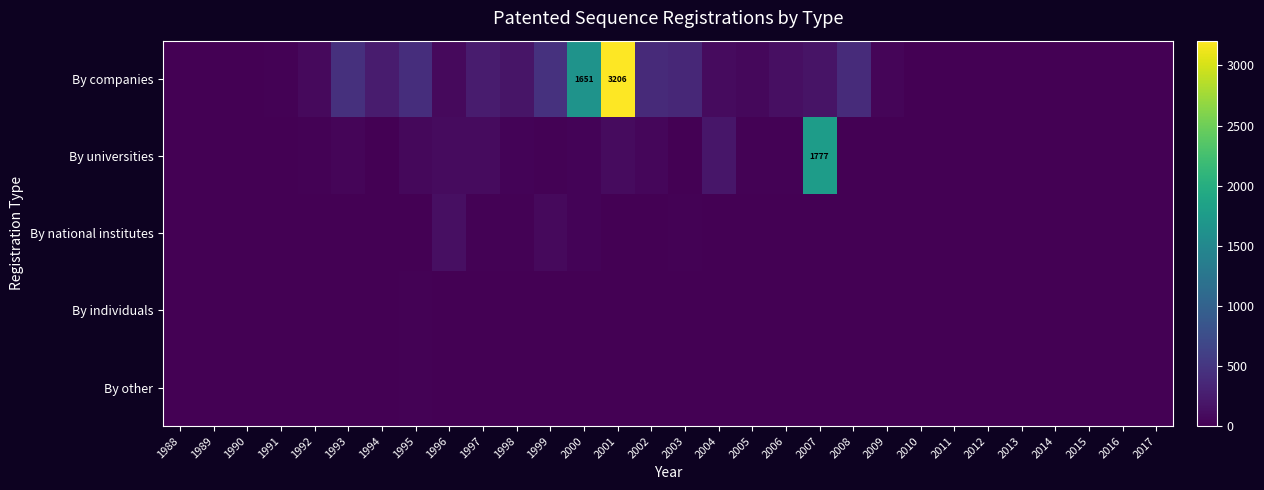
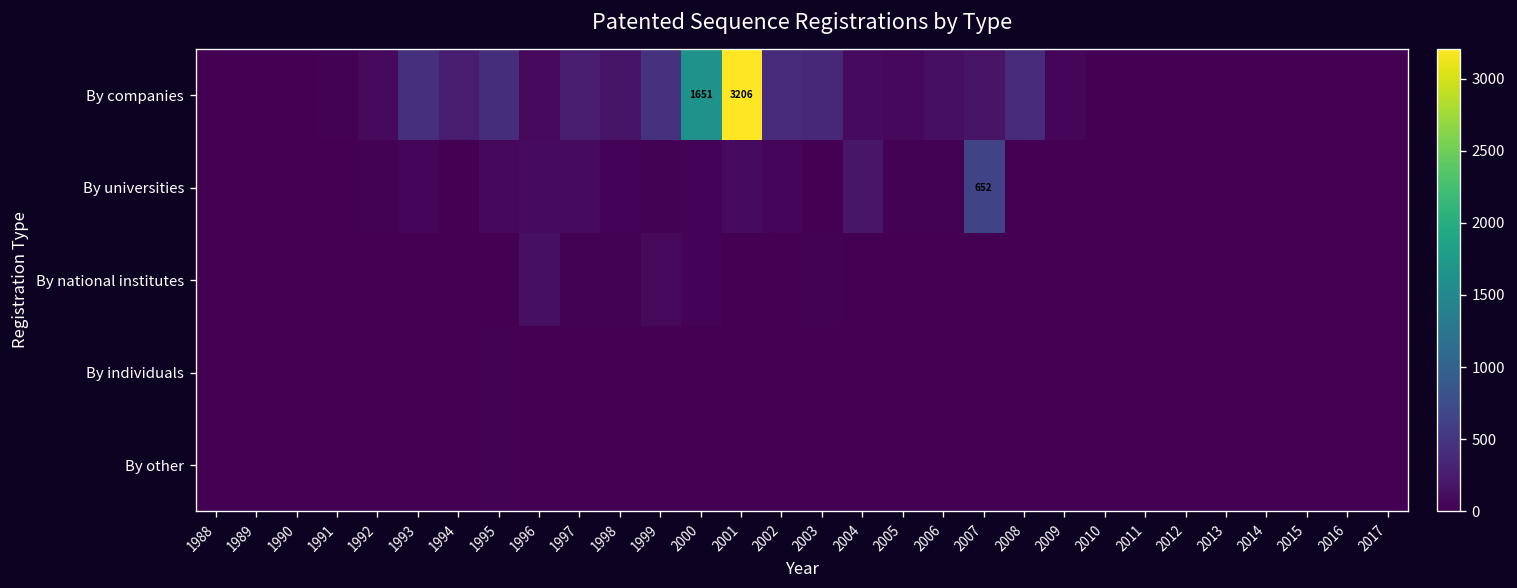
  {
    "By companies": {
      "2000": 1651,
      "2001": 3206
    },
    "By universities": {
-     "2007": 1777
+     "2007": 652
    }
  }
